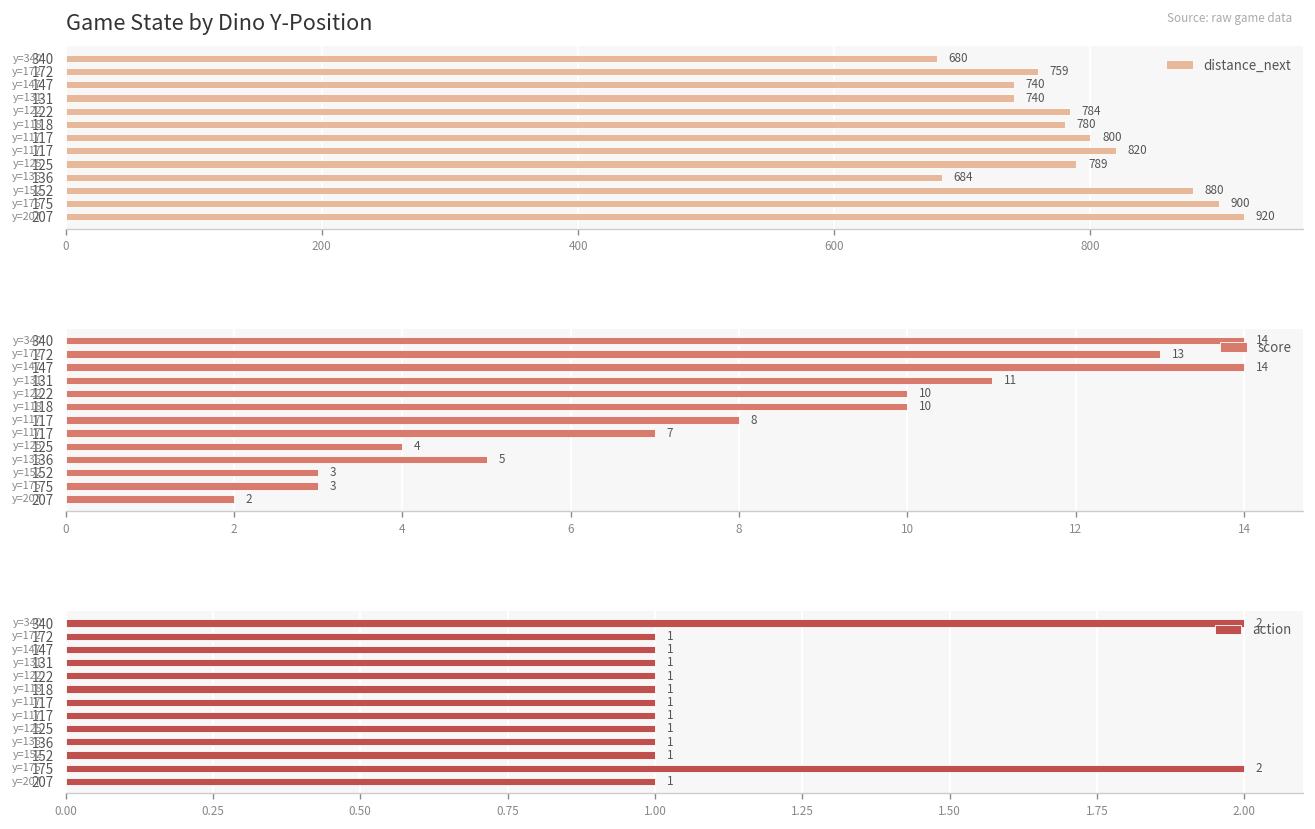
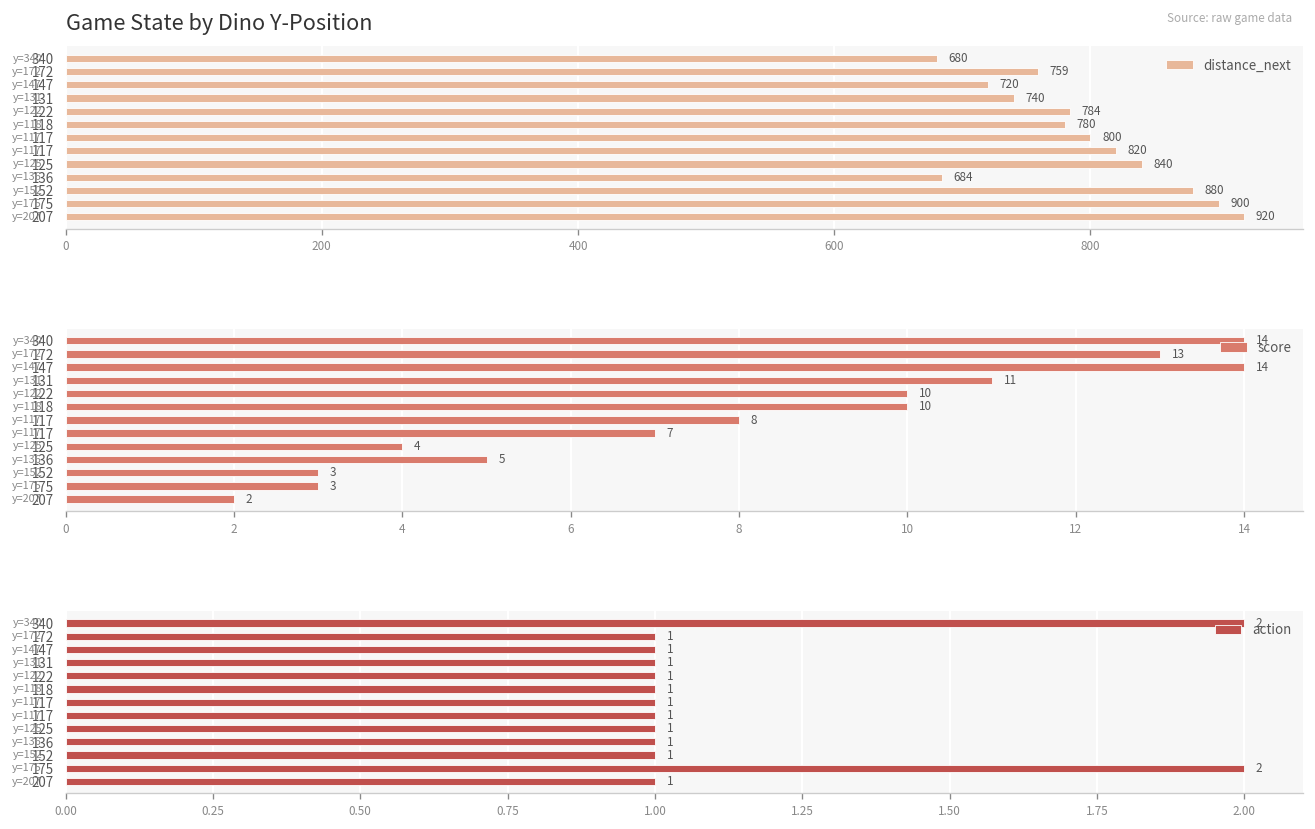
  {
    "Game State by Dino Y-Position": {
      "340": 680,
      "172": 759,
-     "147": 740,
+     "147": 720,
      "131": 740,
      "122": 784,
      "118": 780,
-     "125": 789,
+     "125": 840,
      "136": 684,
      "152": 880,
      "175": 900,
      "207": 920
    }
  }
